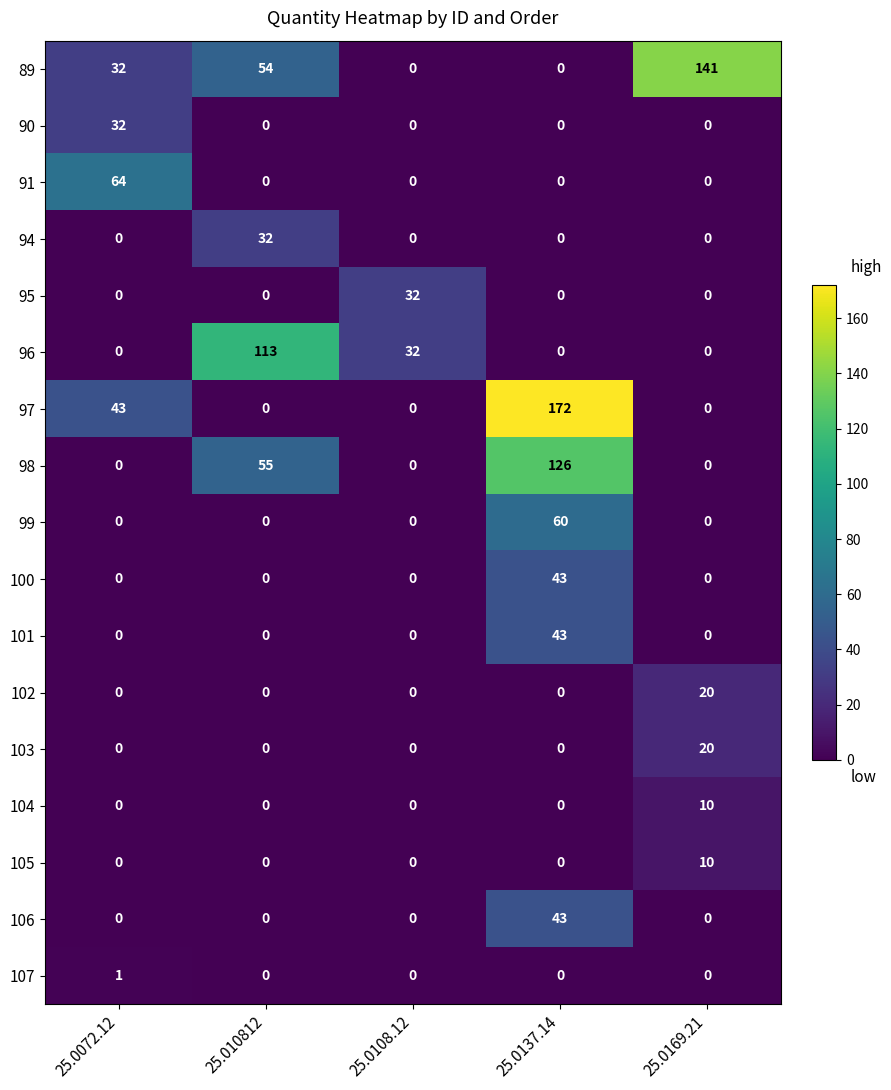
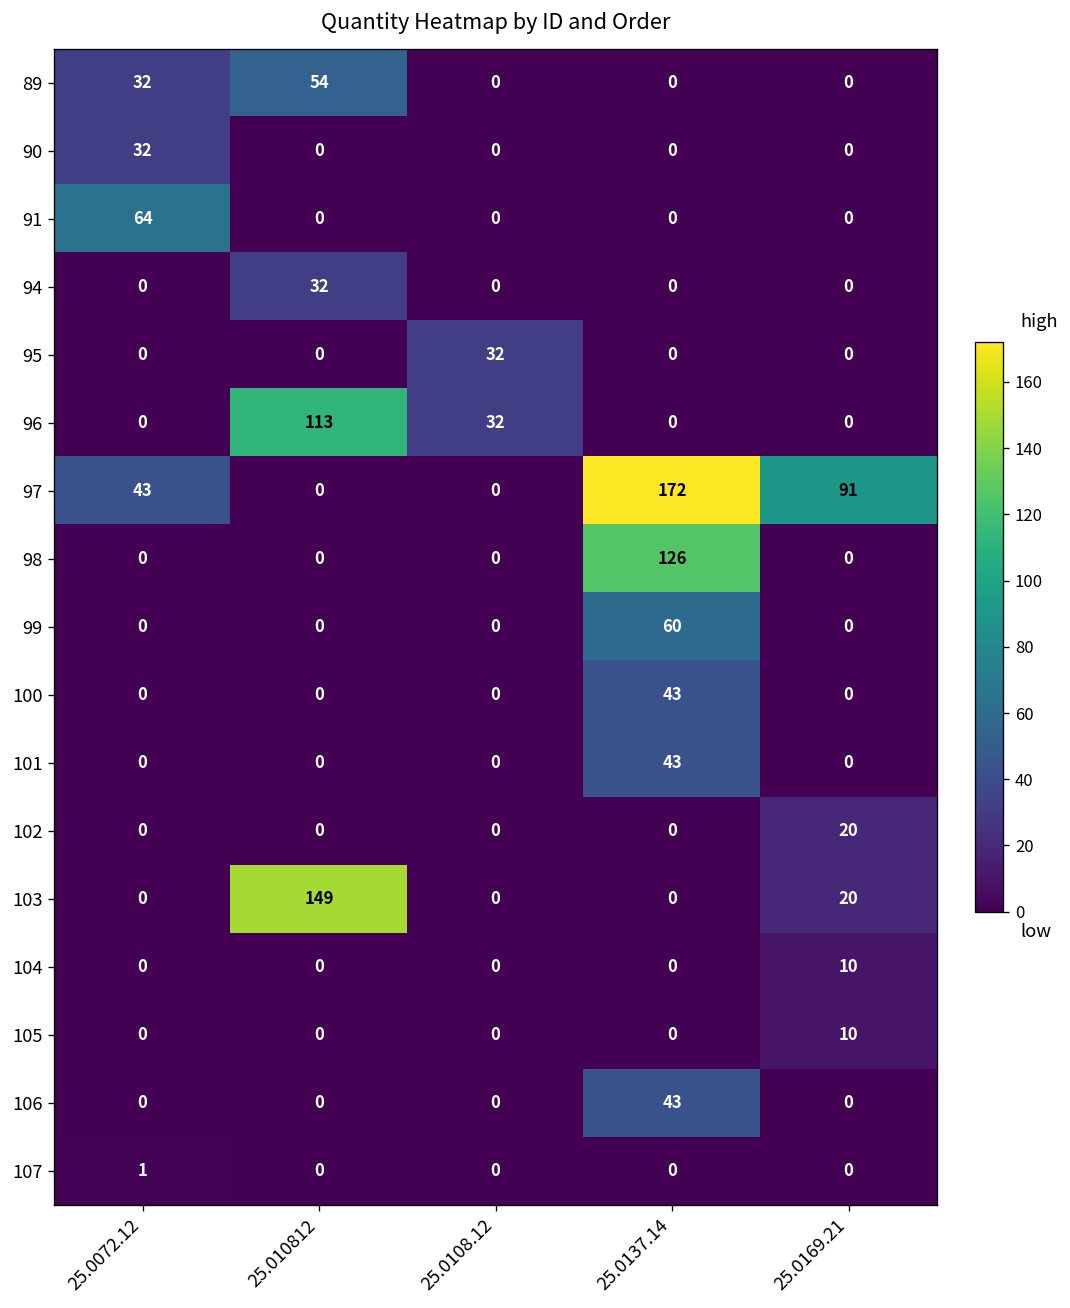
  {
    "89": {
      "25.0072.12": 32,
      "25.010812": 54,
      "25.0108.12": 0,
      "25.0137.14": 0,
-     "25.0169.21": 141
+     "25.0169.21": 0
    },
    "90": {
      "25.0072.12": 32,
      "25.010812": 0,
      "25.0108.12": 0,
      "25.0137.14": 0,
      "25.0169.21": 0
    },
    "91": {
      "25.0072.12": 64,
      "25.010812": 0,
      "25.0108.12": 0,
      "25.0137.14": 0,
      "25.0169.21": 0
    },
    "94": {
      "25.0072.12": 0,
      "25.010812": 32,
      "25.0108.12": 0,
      "25.0137.14": 0,
      "25.0169.21": 0
    },
    "95": {
      "25.0072.12": 0,
      "25.010812": 0,
      "25.0108.12": 32,
      "25.0137.14": 0,
      "25.0169.21": 0
    },
    "96": {
      "25.0072.12": 0,
      "25.010812": 113,
      "25.0108.12": 32,
      "25.0137.14": 0,
      "25.0169.21": 0
    },
    "97": {
      "25.0072.12": 43,
      "25.010812": 0,
      "25.0108.12": 0,
      "25.0137.14": 172,
-     "25.0169.21": 0
+     "25.0169.21": 91
    },
    "98": {
      "25.0072.12": 0,
-     "25.010812": 55,
+     "25.010812": 0,
      "25.0108.12": 0,
      "25.0137.14": 126,
      "25.0169.21": 0
    },
    "99": {
      "25.0072.12": 0,
      "25.010812": 0,
      "25.0108.12": 0,
      "25.0137.14": 60,
      "25.0169.21": 0
    },
    "100": {
      "25.0072.12": 0,
      "25.010812": 0,
      "25.0108.12": 0,
      "25.0137.14": 43,
      "25.0169.21": 0
    },
    "101": {
      "25.0072.12": 0,
      "25.010812": 0,
      "25.0108.12": 0,
      "25.0137.14": 43,
      "25.0169.21": 0
    },
    "102": {
      "25.0072.12": 0,
      "25.010812": 0,
      "25.0108.12": 0,
      "25.0137.14": 0,
      "25.0169.21": 20
    },
    "103": {
      "25.0072.12": 0,
-     "25.010812": 0,
+     "25.010812": 149,
      "25.0108.12": 0,
      "25.0137.14": 0,
      "25.0169.21": 20
    },
    "104": {
      "25.0072.12": 0,
      "25.010812": 0,
      "25.0108.12": 0,
      "25.0137.14": 0,
      "25.0169.21": 10
    },
    "105": {
      "25.0072.12": 0,
      "25.010812": 0,
      "25.0108.12": 0,
      "25.0137.14": 0,
      "25.0169.21": 10
    },
    "106": {
      "25.0072.12": 0,
      "25.010812": 0,
      "25.0108.12": 0,
      "25.0137.14": 43,
      "25.0169.21": 0
    },
    "107": {
      "25.0072.12": 1,
      "25.010812": 0,
      "25.0108.12": 0,
      "25.0137.14": 0,
      "25.0169.21": 0
    }
  }
